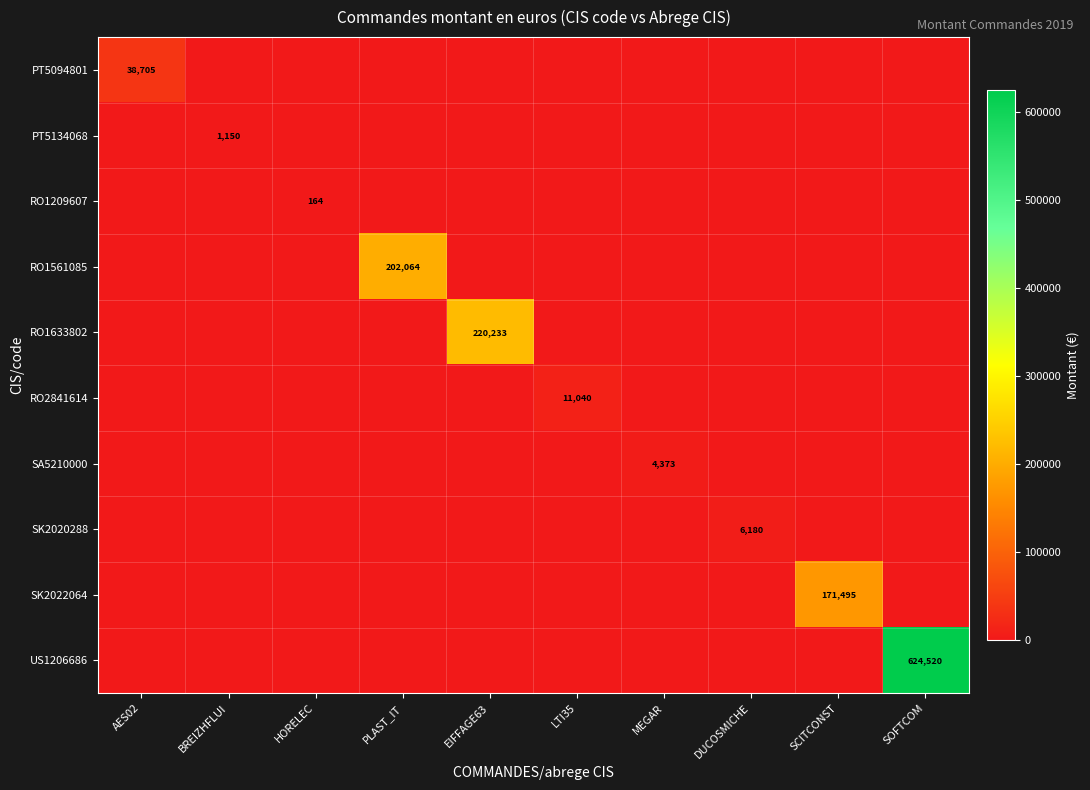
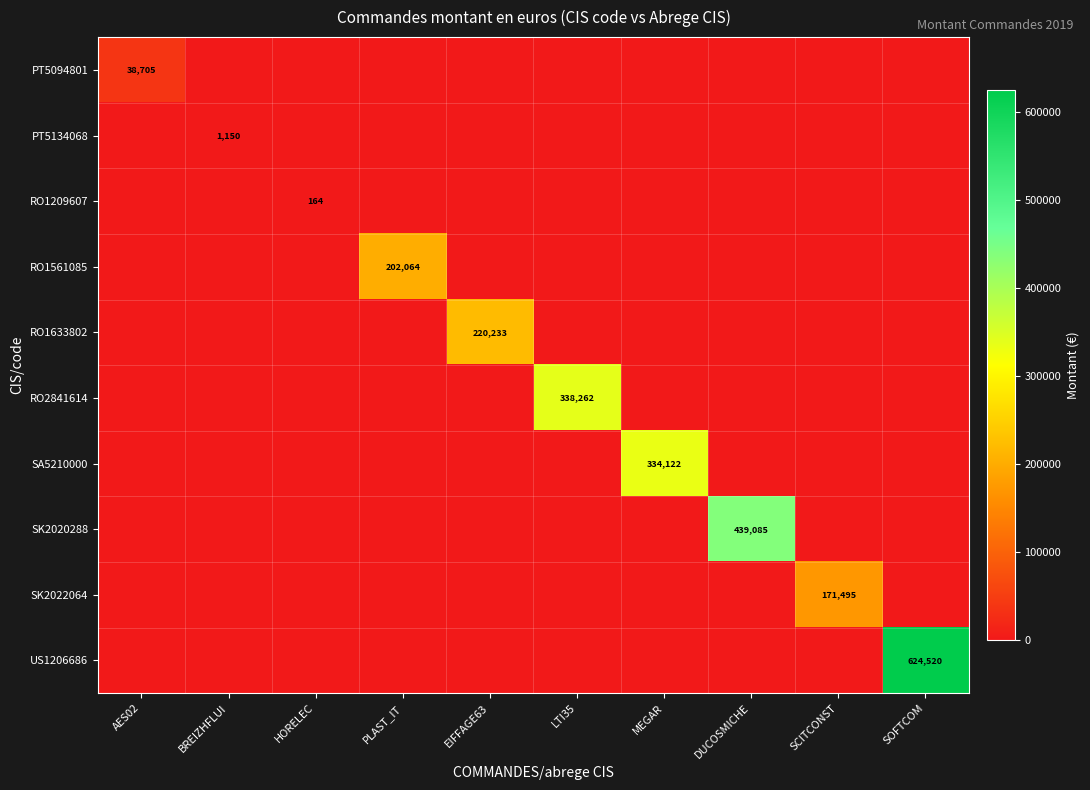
  {
    "PT5094801": {
      "AES02": "38,705"
    },
    "PT5134068": {
      "BREIZHFLUI": "1,150"
    },
    "RO1209607": {
      "HORELEC": "164"
    },
    "RO1561085": {
      "PLAST_IT": "202,064"
    },
    "RO1633802": {
      "EIFFAGE63": "220,233"
    },
    "RO2841614": {
-     "LTI35": "11,040"
+     "LTI35": "338,262"
    },
    "SA5210000": {
-     "MEGAR": "4,373"
+     "MEGAR": "334,122"
    },
    "SK2020288": {
-     "DUCOSMICHE": "6,180"
+     "DUCOSMICHE": "439,085"
    },
    "SK2022064": {
      "SCITCONST": "171,495"
    },
    "US1206686": {
      "SOFTCOM": "624,520"
    }
  }
